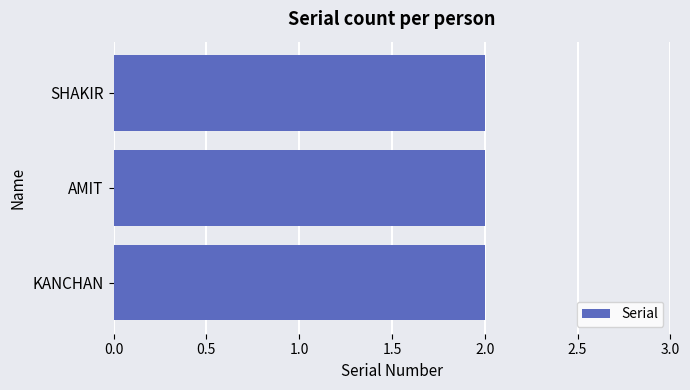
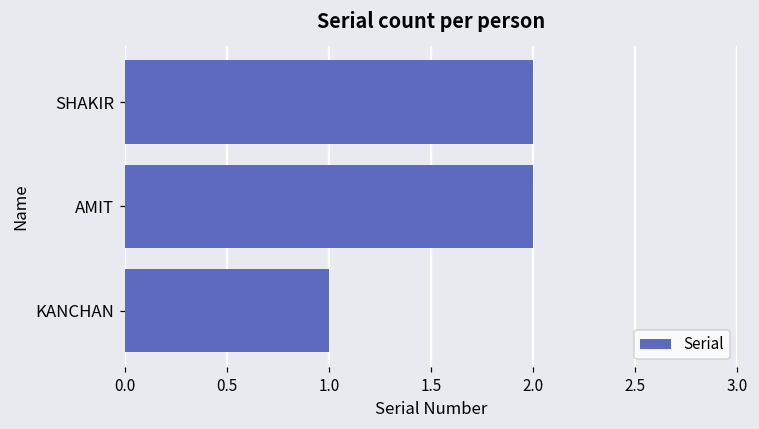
  {
    "SHAKIR": 2,
    "AMIT": 2,
-   "KANCHAN": 2
+   "KANCHAN": 1
  }
